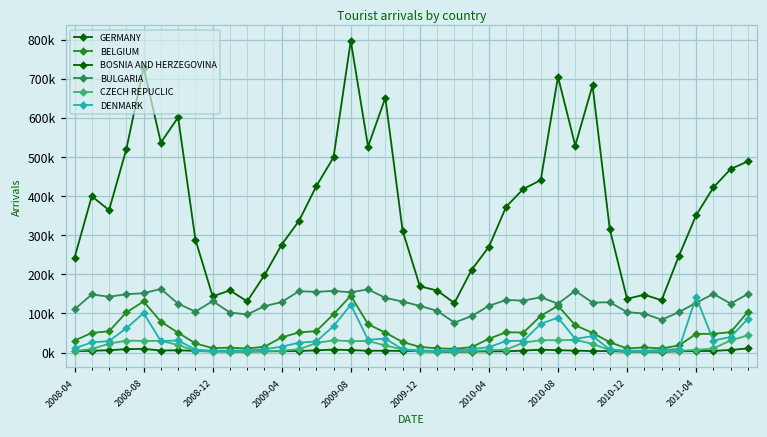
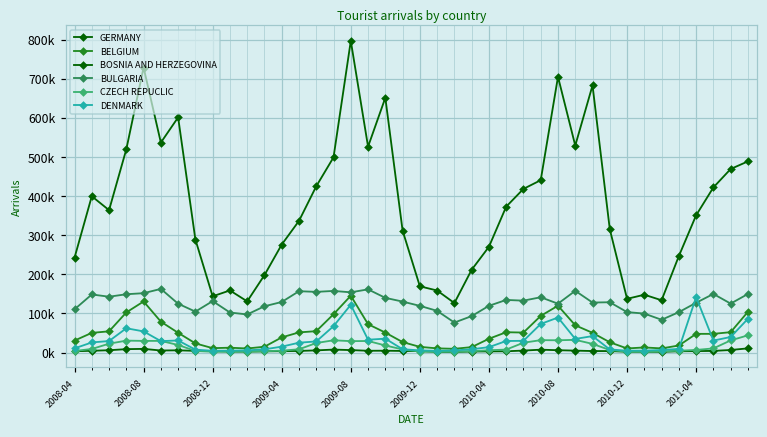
  {
    "DENMARK": {
-     "2008-08": 100000,
+     "2008-08": 50000,
      "2009-04": 20000,
      "2009-08": 120000,
      "2010-04": 10000,
      "2010-08": 90000,
      "2011-04": 140000
    }
  }
